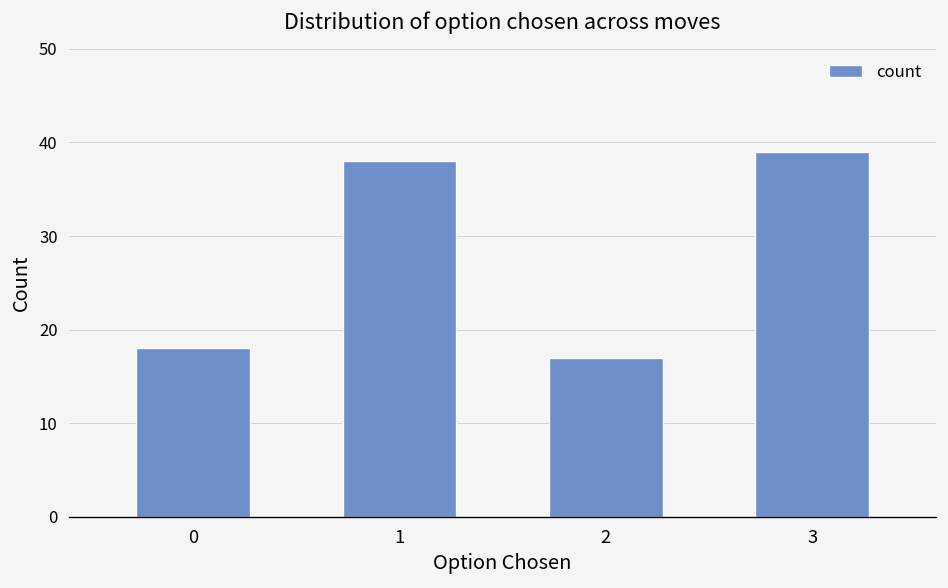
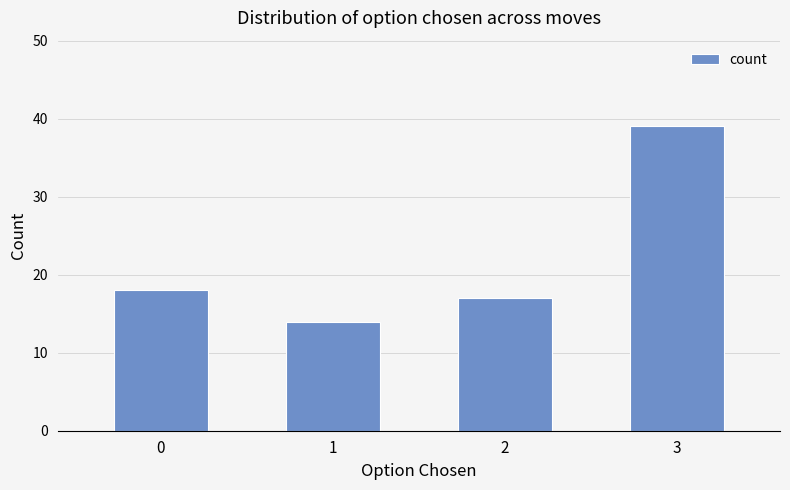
  {
    "0": 18,
-   "1": 38,
+   "1": 14,
    "2": 17,
    "3": 39
  }
